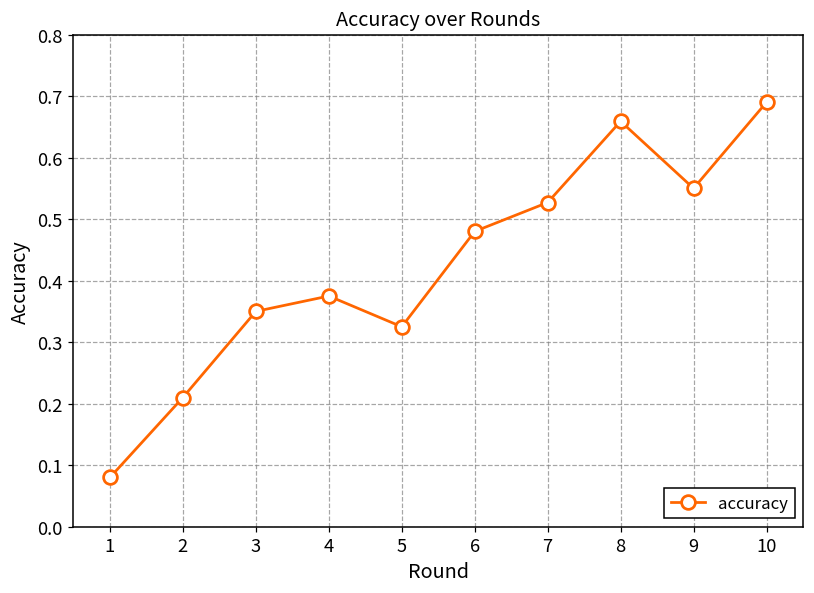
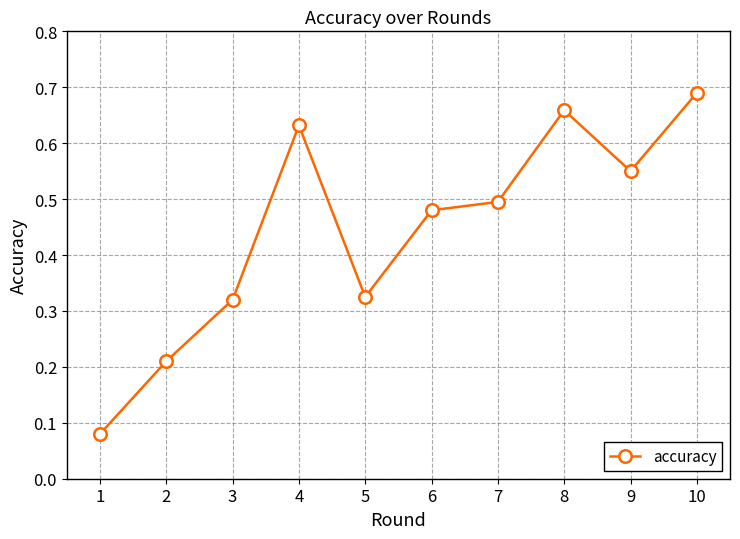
  {
    "1": 0.08,
    "2": 0.21,
-   "3": 0.35,
-   "4": 0.38,
+   "3": 0.32,
+   "4": 0.63,
    "5": 0.33,
    "6": 0.48,
-   "7": 0.53,
+   "7": 0.50,
    "8": 0.66,
    "9": 0.55,
    "10": 0.69
  }
